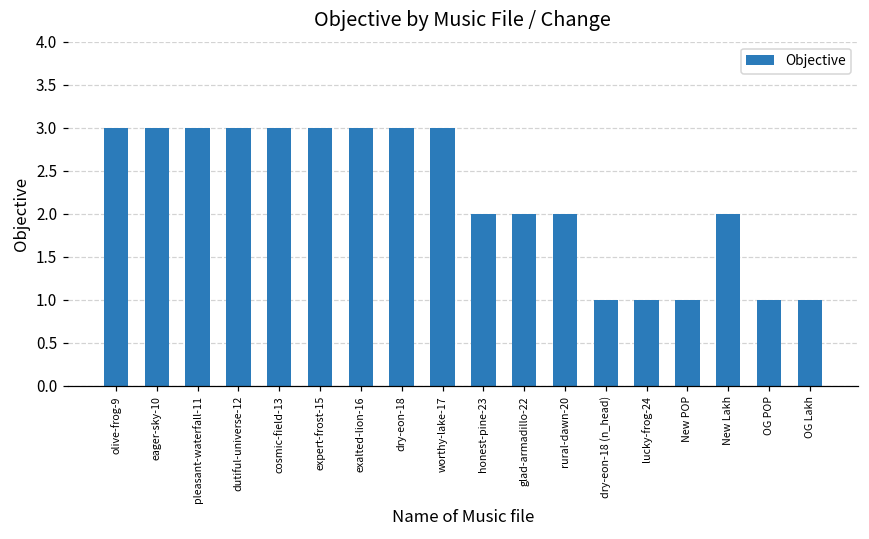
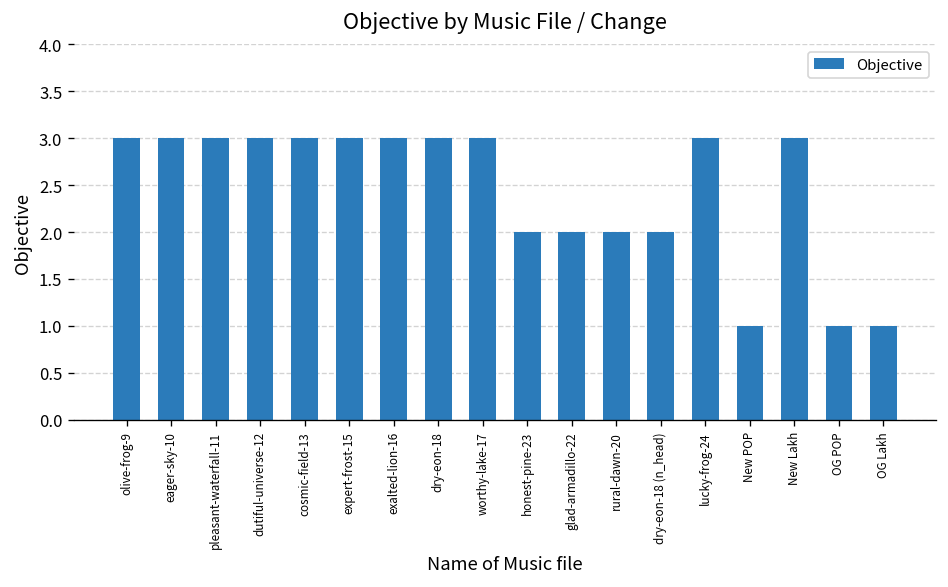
  {
    "olive-frog-9": 3,
    "eager-sky-10": 3,
    "pleasant-waterfall-11": 3,
    "dutiful-universe-12": 3,
    "cosmic-field-13": 3,
    "expert-frost-15": 3,
    "exalted-lion-16": 3,
    "dry-eon-18": 3,
    "worthy-lake-17": 3,
    "honest-pine-23": 2,
    "glad-armadillo-22": 2,
    "rural-dawn-20": 2,
-   "dry-eon-18 (n_head)": 1,
-   "lucky-frog-24": 1,
+   "dry-eon-18 (n_head)": 2,
+   "lucky-frog-24": 3,
    "New POP": 1,
-   "New Lakh": 2,
+   "New Lakh": 3,
    "OG POP": 1,
    "OG Lakh": 1
  }
